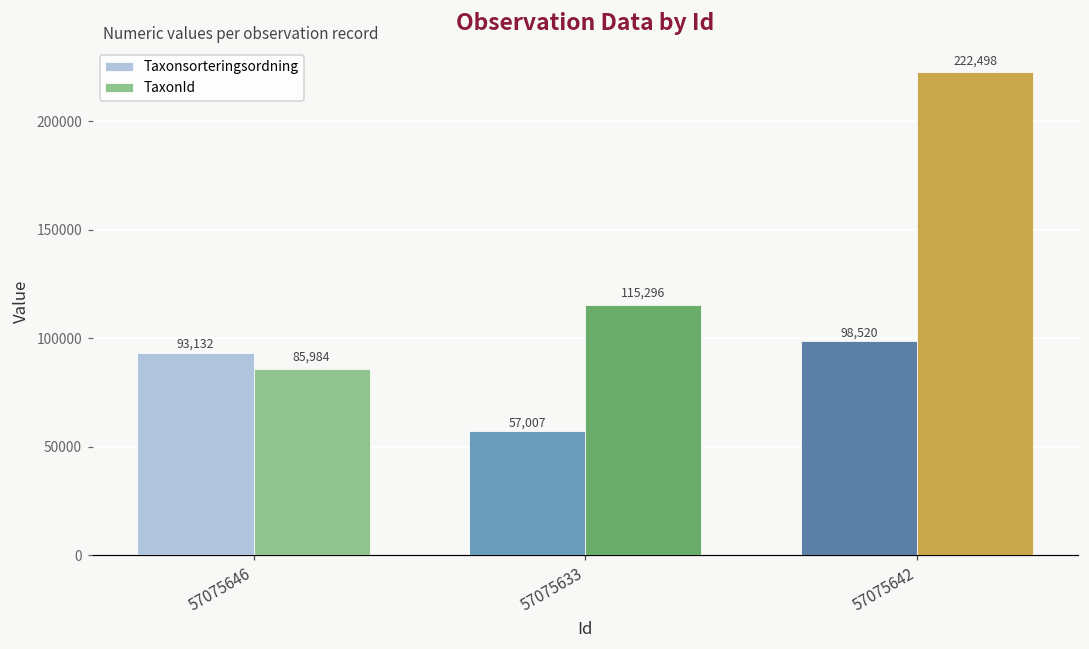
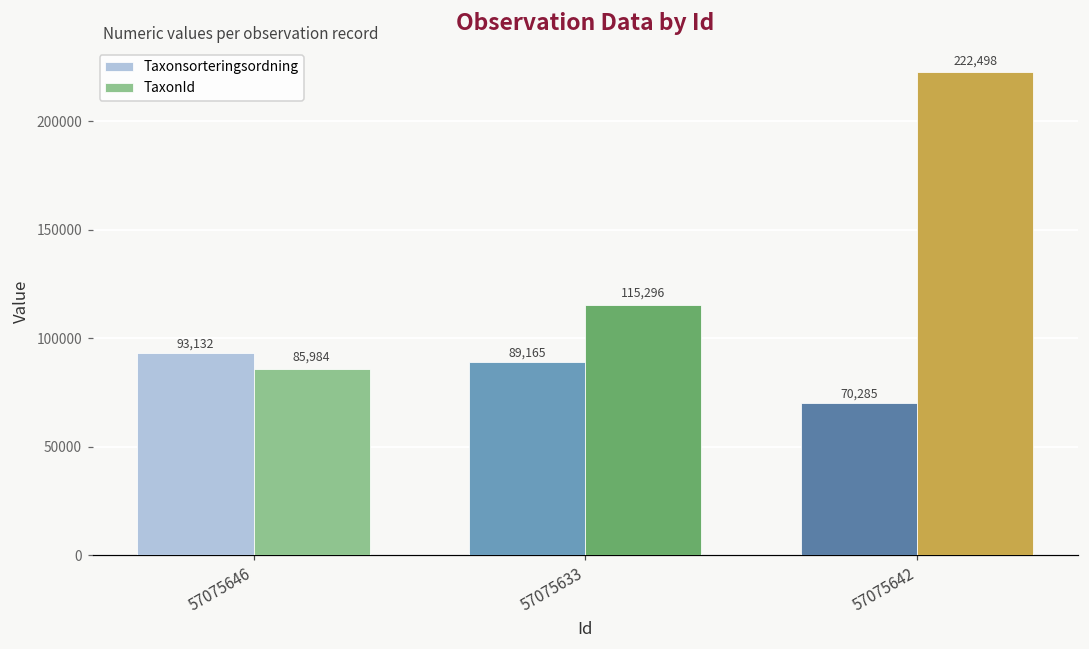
  {
    "Taxonsorteringsordning": {
      "57075646": "93,132",
-     "57075633": "57,007",
-     "57075642": "98,520"
+     "57075633": "89,165",
+     "57075642": "70,285"
    },
    "TaxonId": {
      "57075646": "85,984",
      "57075633": "115,296",
      "57075642": "222,498"
    }
  }
